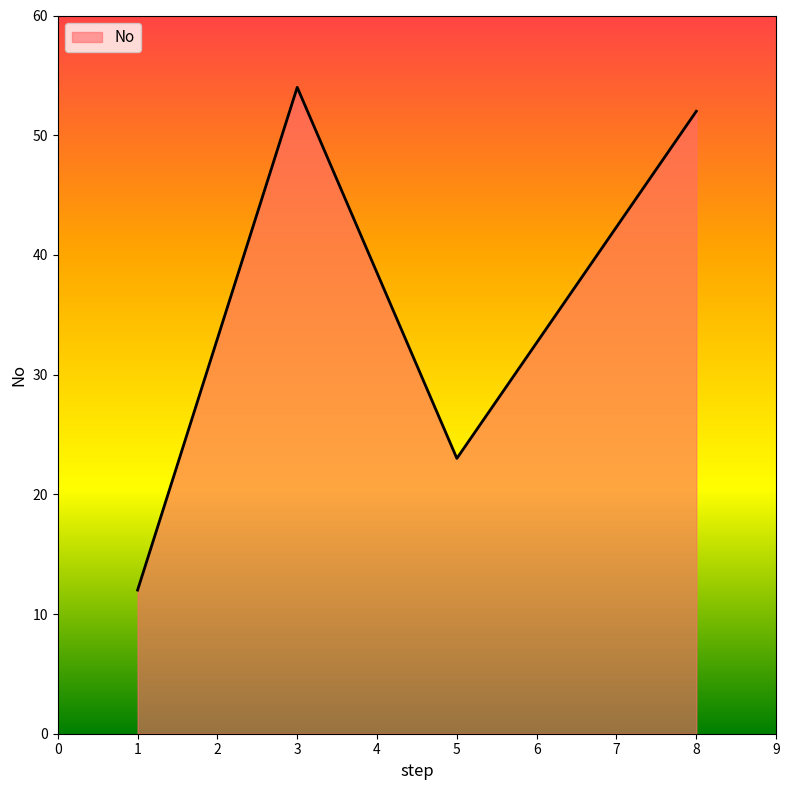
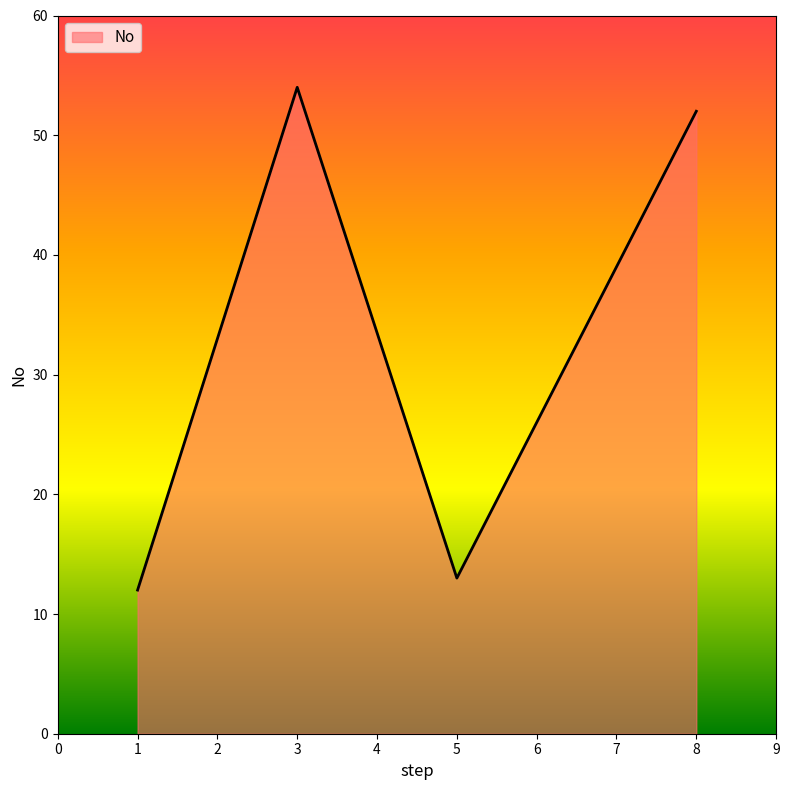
  {
    "1": 12,
    "3": 54,
-   "5": 23,
+   "5": 13,
    "8": 52
  }
